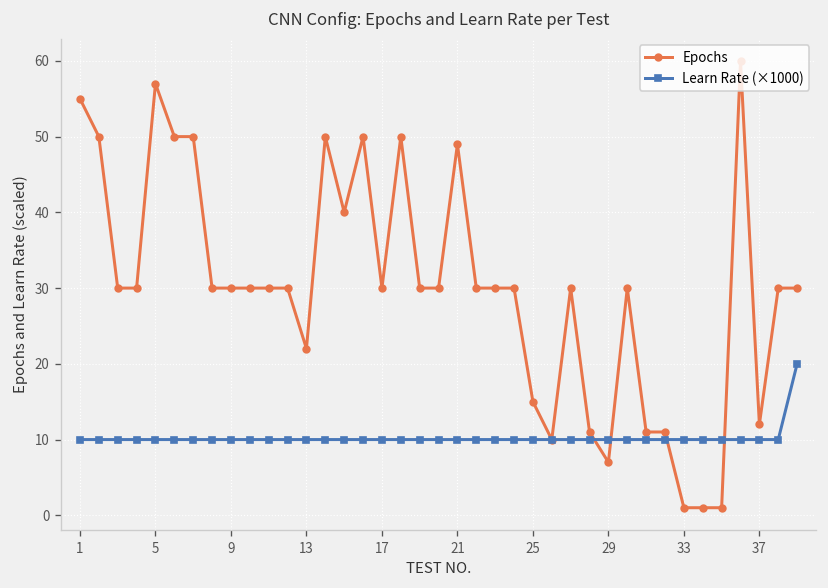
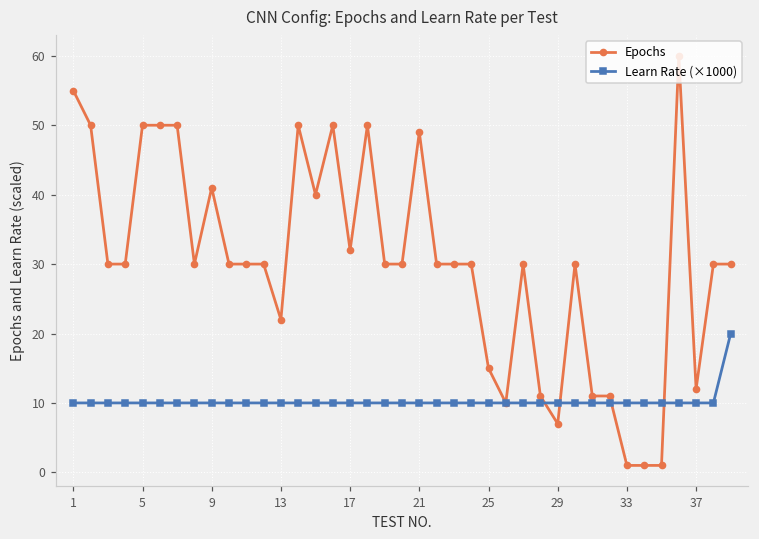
  {
    "Epochs": {
      "1": 55,
-     "5": 57,
-     "9": 30,
+     "5": 50,
+     "9": 41,
      "13": 22,
-     "17": 30,
+     "17": 32,
      "21": 49,
      "25": 15,
      "29": 7,
      "33": 1,
      "37": 12
    },
    "Learn Rate (×1000)": {
      "1": 10,
      "5": 10,
      "9": 10,
      "13": 10,
      "17": 10,
      "21": 10,
      "25": 10,
      "29": 10,
      "33": 10,
      "37": 10
    }
  }
